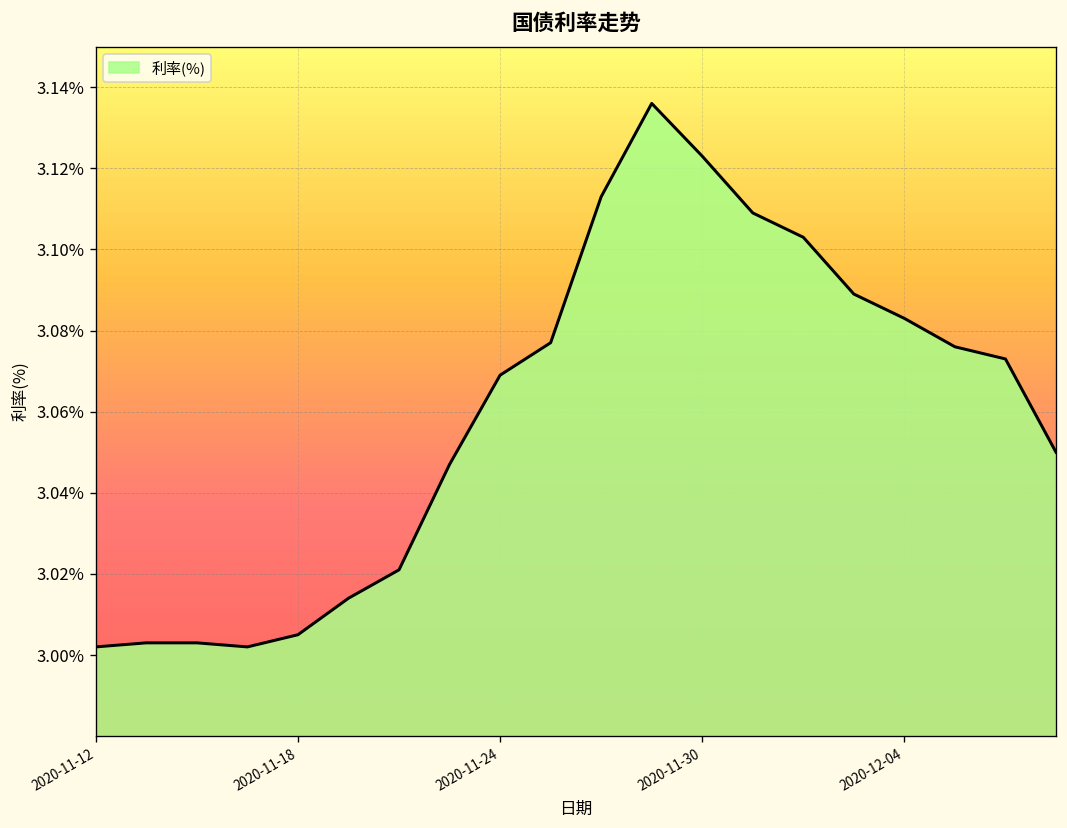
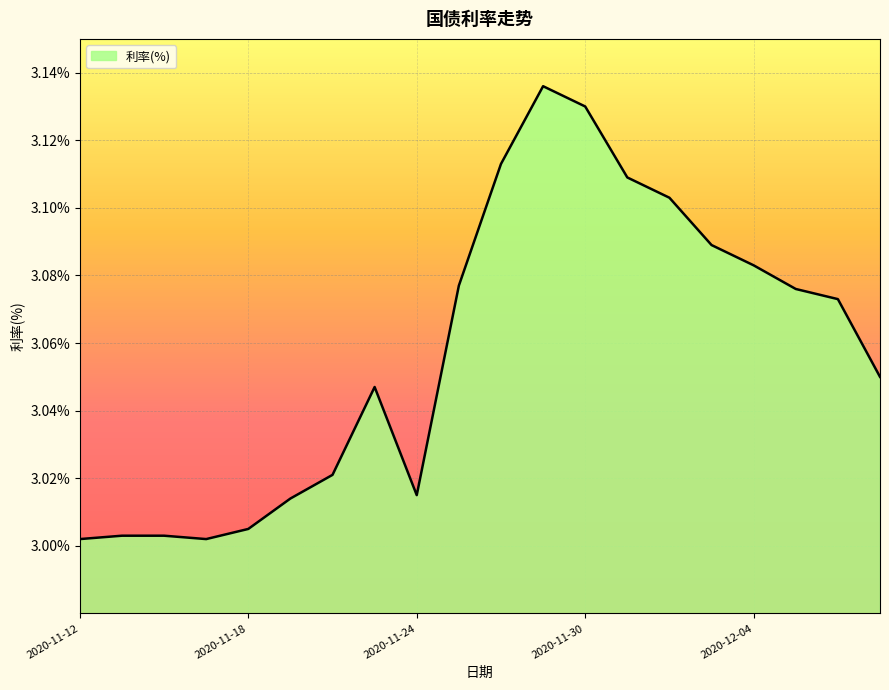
  {
    "2020-11-12": "3.002%",
    "2020-11-18": "3.005%",
-   "2020-11-24": "3.069%",
-   "2020-11-30": "3.123%",
+   "2020-11-24": "3.015%",
+   "2020-11-30": "3.130%",
    "2020-12-04": "3.083%"
  }
